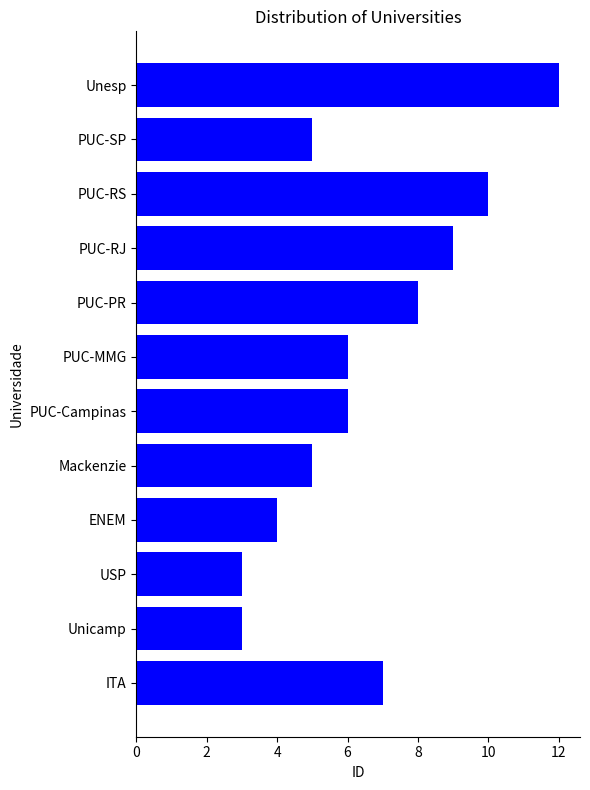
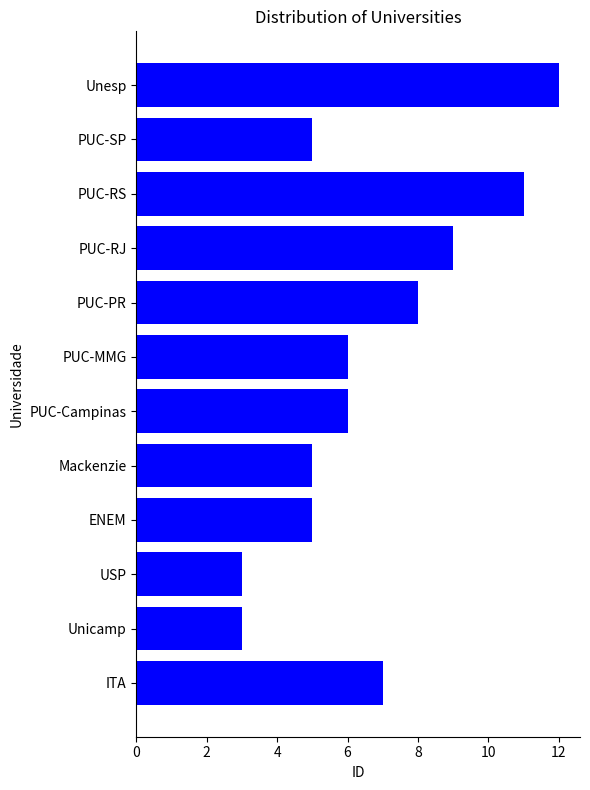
  {
    "Unesp": 12,
    "PUC-SP": 5,
-   "PUC-RS": 10,
+   "PUC-RS": 11,
    "PUC-RJ": 9,
    "PUC-PR": 8,
    "PUC-MMG": 6,
    "PUC-Campinas": 6,
    "Mackenzie": 5,
-   "ENEM": 4,
+   "ENEM": 5,
    "USP": 3,
    "Unicamp": 3,
    "ITA": 7
  }
